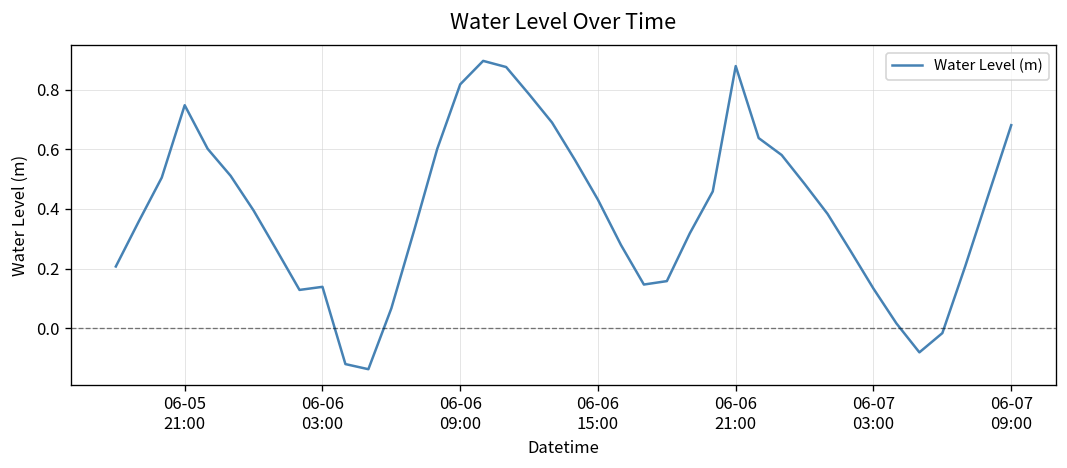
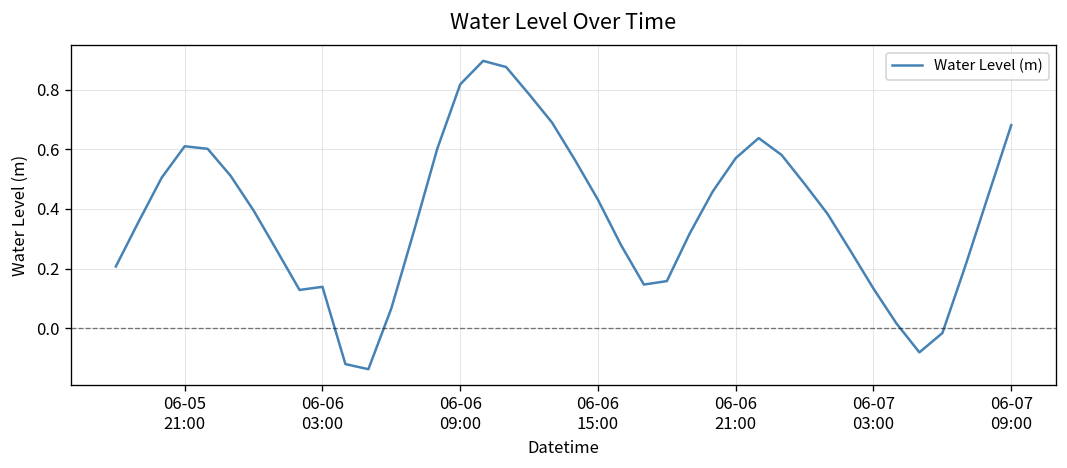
  {
-   "06-05 21:00": 0.75,
+   "06-05 21:00": 0.61,
    "06-06 03:00": 0.14,
    "06-06 09:00": 0.82,
    "06-06 15:00": 0.43,
-   "06-06 21:00": 0.88,
+   "06-06 21:00": 0.57,
    "06-07 03:00": 0.13,
    "06-07 09:00": 0.68
  }
